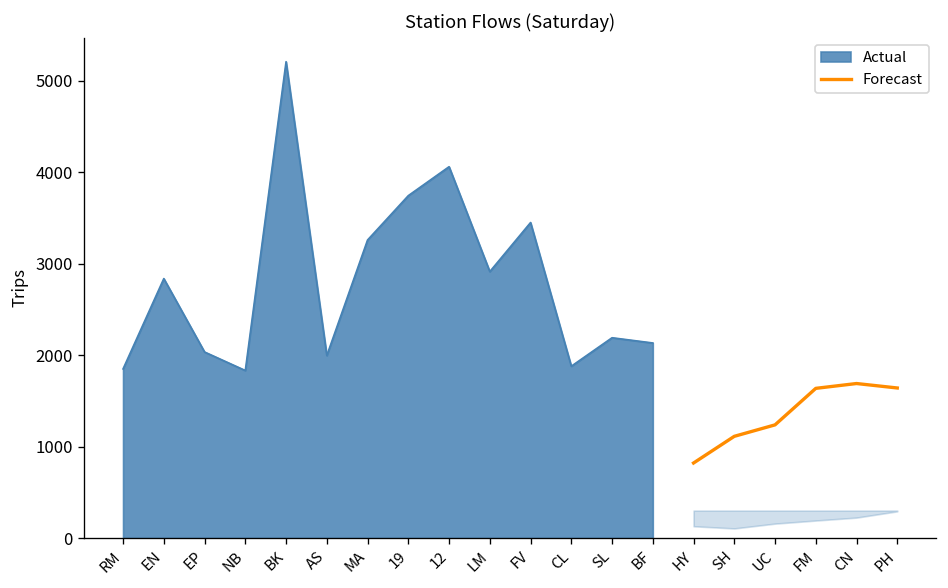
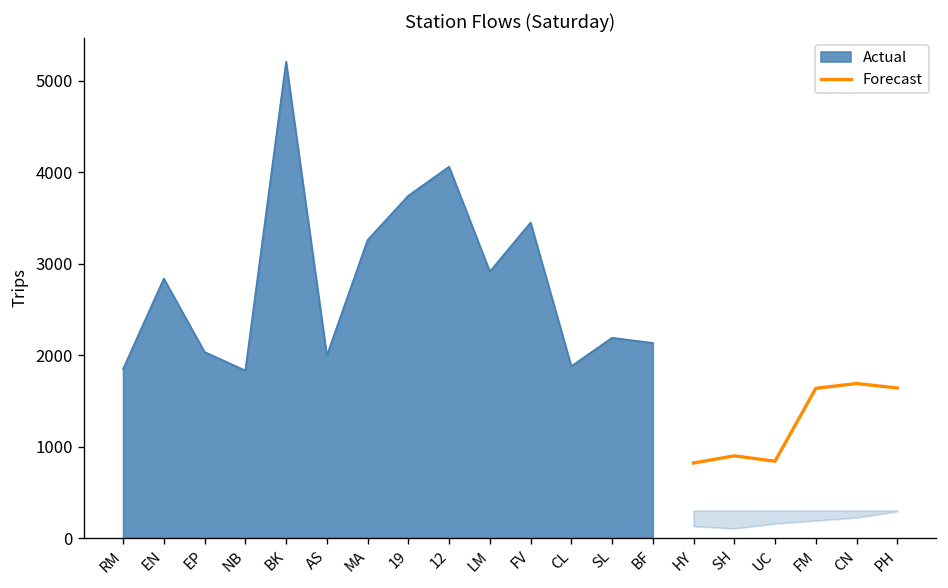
  {
    "Forecast": {
      "HY": 800,
-     "SH": 1100,
-     "UC": 1200,
+     "SH": 900,
+     "UC": 800,
      "FM": 1600,
      "CN": 1700,
      "PH": 1600
    }
  }
